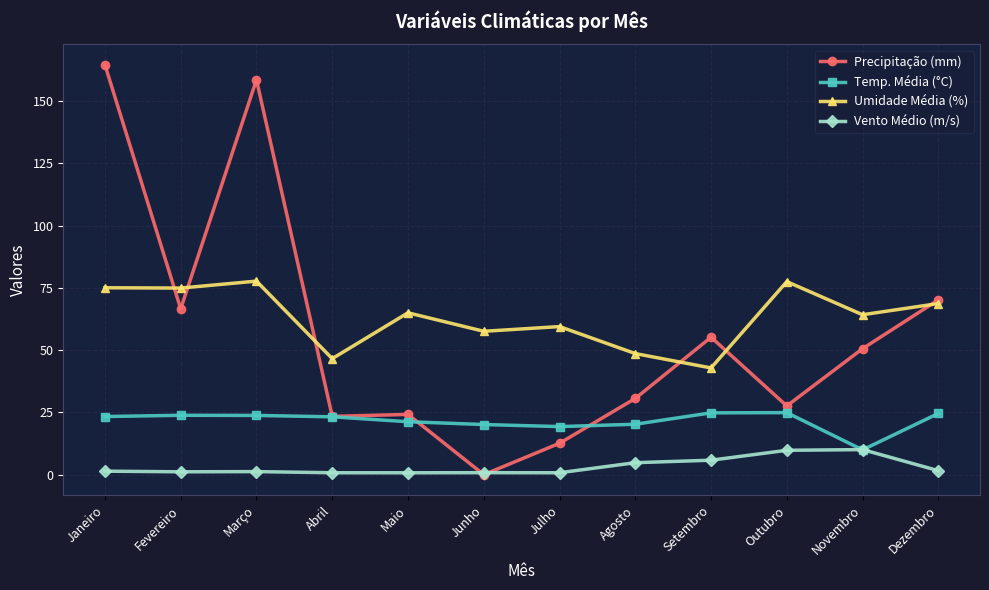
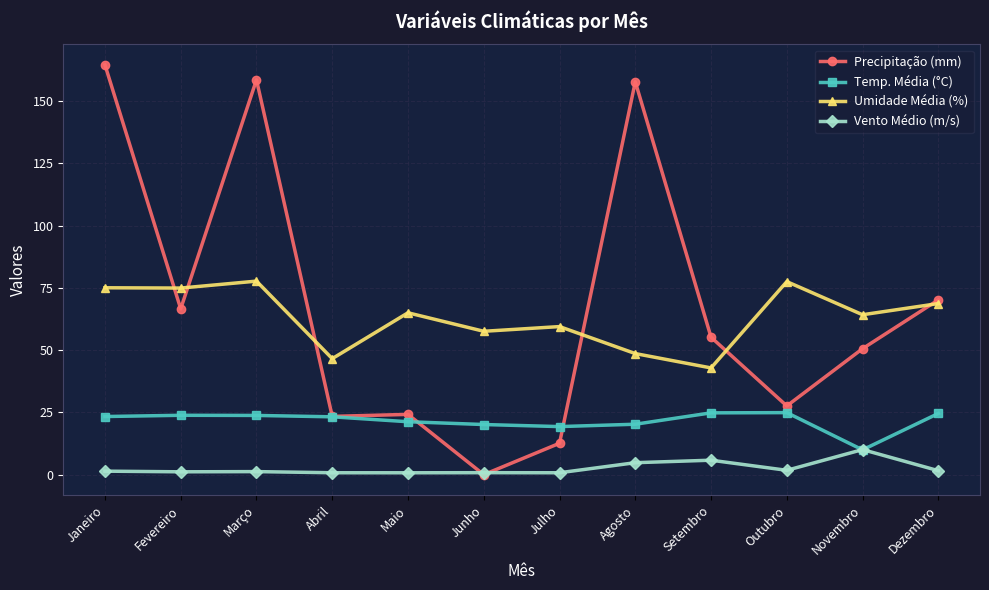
  {
    "Precipitação (mm)": {
      "Janeiro": 165,
      "Fevereiro": 67,
      "Março": 159,
      "Maio": 24,
      "Julho": 13,
-     "Agosto": 31,
+     "Agosto": 158,
      "Setembro": 55,
      "Outubro": 28,
      "Novembro": 51,
      "Dezembro": 70
    },
    "Temp. Média (°C)": {
      "Janeiro": 23,
      "Fevereiro": 24,
      "Março": 24,
      "Maio": 21,
      "Junho": 20,
      "Julho": 19,
      "Agosto": 20,
      "Setembro": 25,
      "Outubro": 25,
      "Dezembro": 25
    },
    "Umidade Média (%)": {
      "Janeiro": 75,
      "Fevereiro": 75,
      "Março": 78,
      "Abril": 47,
      "Maio": 65,
      "Junho": 58,
      "Julho": 59,
      "Agosto": 49,
      "Setembro": 43,
      "Outubro": 78,
      "Novembro": 64,
      "Dezembro": 69
    },
    "Vento Médio (m/s)": {
      "Janeiro": 1,
      "Fevereiro": 1,
      "Março": 1,
      "Abril": 1,
      "Maio": 1,
      "Julho": 1,
      "Agosto": 5,
      "Setembro": 6,
-     "Outubro": 10,
+     "Outubro": 2,
      "Dezembro": 2
    }
  }
